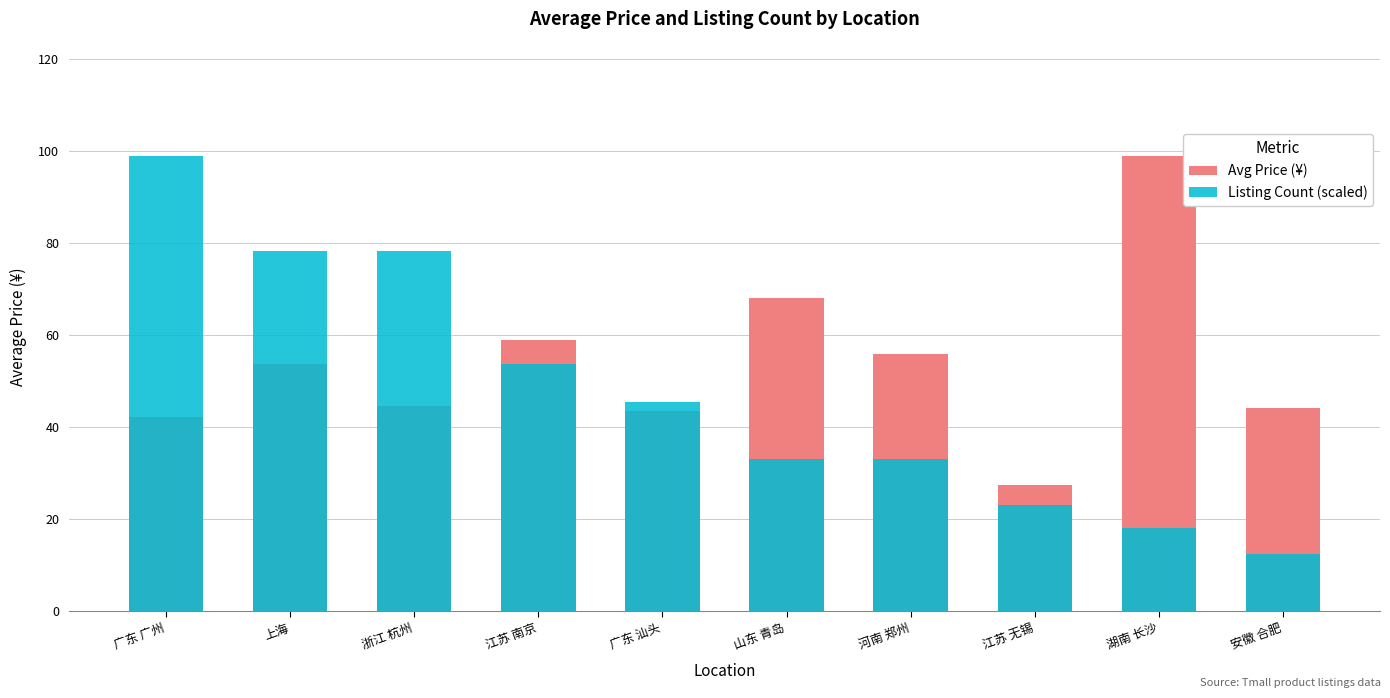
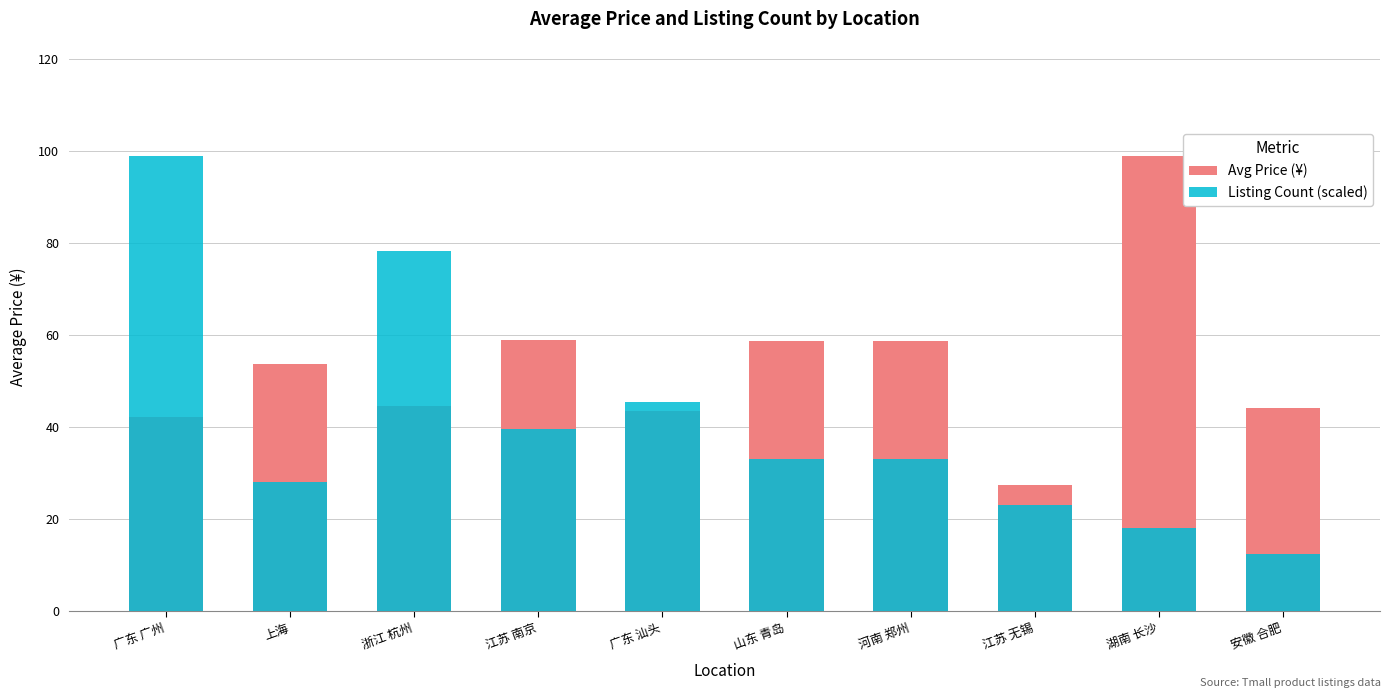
  {
    "Avg Price (¥)": {
      "江苏 南京": 59,
-     "山东 青岛": 68,
-     "河南 郑州": 56,
+     "山东 青岛": 59,
+     "河南 郑州": 59,
      "江苏 无锡": 28,
      "湖南 长沙": 99,
      "安徽 合肥": 44
    },
    "Listing Count (scaled)": {
      "广东 广州": 99,
-     "上海": 78,
+     "上海": 28,
      "浙江 杭州": 78,
-     "江苏 南京": 54,
+     "江苏 南京": 40,
      "广东 汕头": 45
    }
  }
